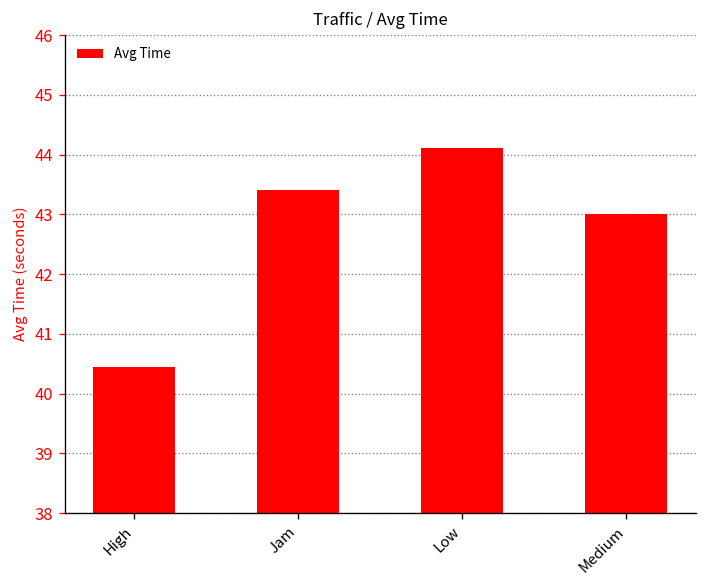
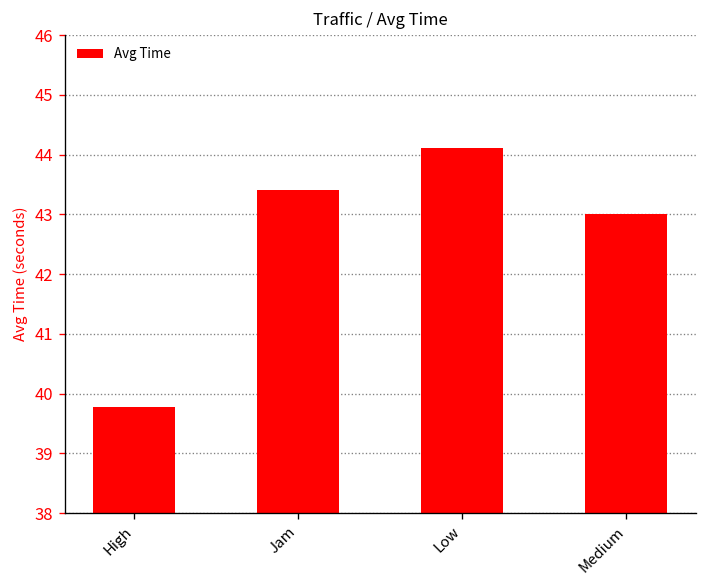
  {
-   "High": 40.4,
+   "High": 39.8,
    "Jam": 43.4,
    "Low": 44.1,
    "Medium": 43.0
  }
